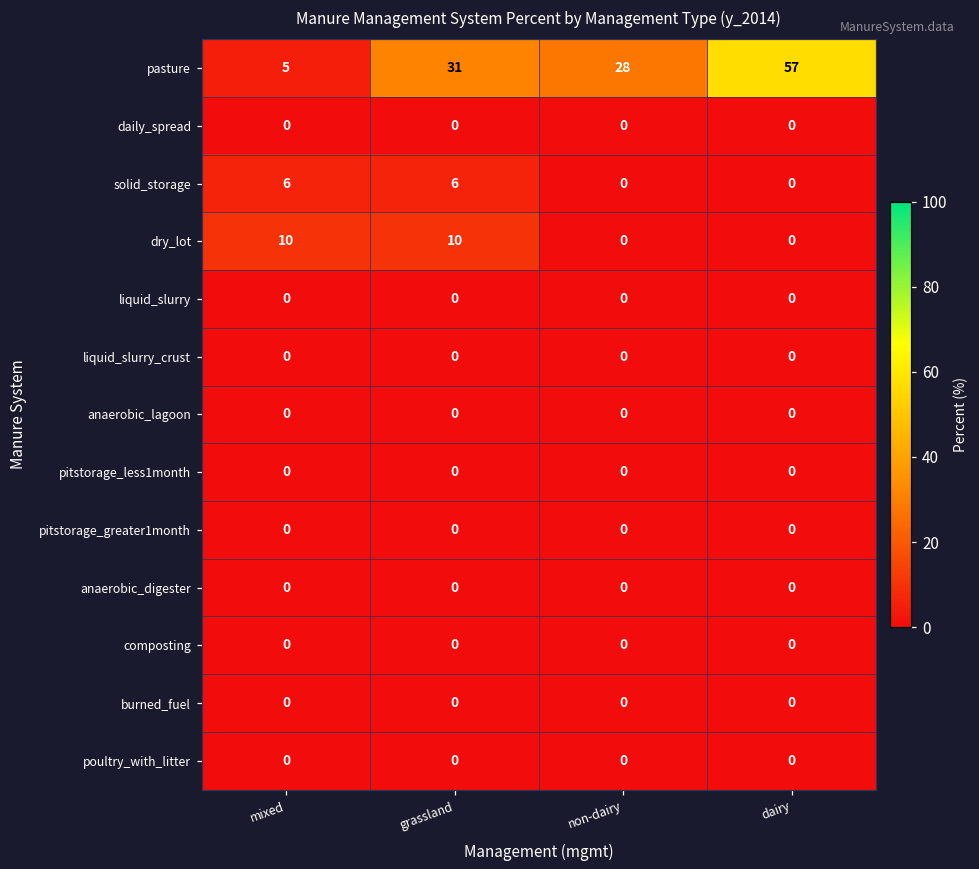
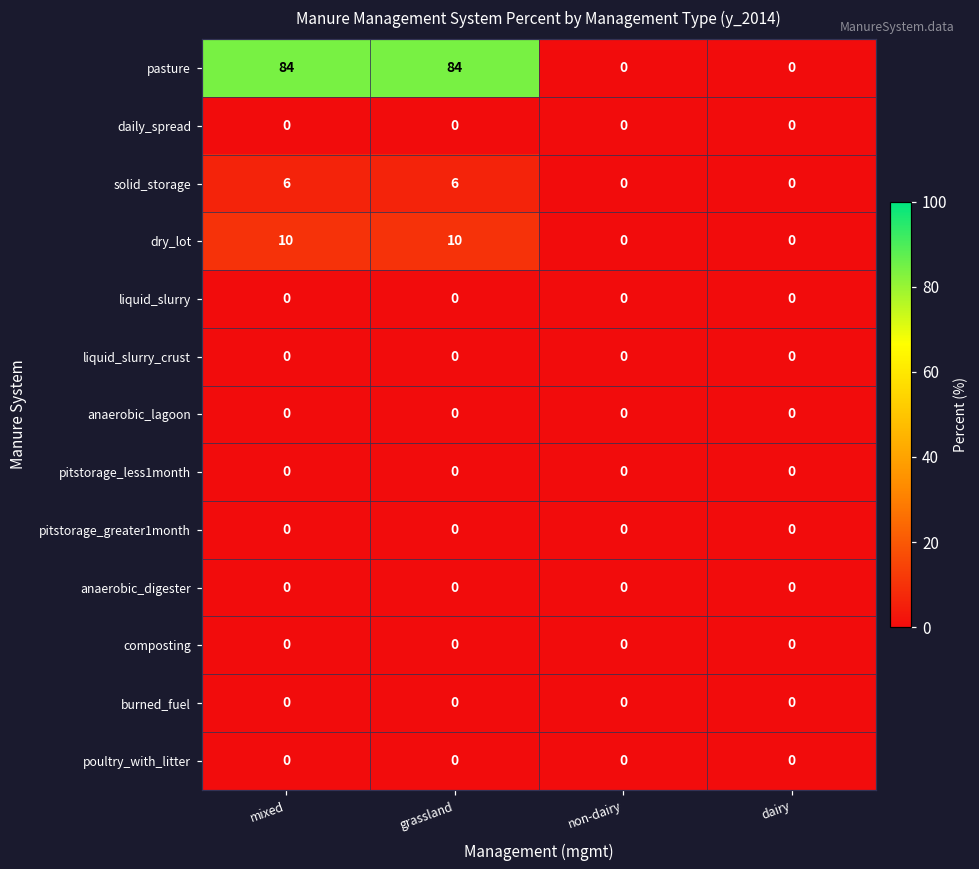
  {
    "pasture": {
-     "mixed": 5,
-     "grassland": 31,
-     "non-dairy": 28,
-     "dairy": 57
+     "mixed": 84,
+     "grassland": 84,
+     "non-dairy": 0,
+     "dairy": 0
    },
    "daily_spread": {
      "mixed": 0,
      "grassland": 0,
      "non-dairy": 0,
      "dairy": 0
    },
    "solid_storage": {
      "mixed": 6,
      "grassland": 6,
      "non-dairy": 0,
      "dairy": 0
    },
    "dry_lot": {
      "mixed": 10,
      "grassland": 10,
      "non-dairy": 0,
      "dairy": 0
    },
    "liquid_slurry": {
      "mixed": 0,
      "grassland": 0,
      "non-dairy": 0,
      "dairy": 0
    },
    "liquid_slurry_crust": {
      "mixed": 0,
      "grassland": 0,
      "non-dairy": 0,
      "dairy": 0
    },
    "anaerobic_lagoon": {
      "mixed": 0,
      "grassland": 0,
      "non-dairy": 0,
      "dairy": 0
    },
    "pitstorage_less1month": {
      "mixed": 0,
      "grassland": 0,
      "non-dairy": 0,
      "dairy": 0
    },
    "pitstorage_greater1month": {
      "mixed": 0,
      "grassland": 0,
      "non-dairy": 0,
      "dairy": 0
    },
    "anaerobic_digester": {
      "mixed": 0,
      "grassland": 0,
      "non-dairy": 0,
      "dairy": 0
    },
    "composting": {
      "mixed": 0,
      "grassland": 0,
      "non-dairy": 0,
      "dairy": 0
    },
    "burned_fuel": {
      "mixed": 0,
      "grassland": 0,
      "non-dairy": 0,
      "dairy": 0
    },
    "poultry_with_litter": {
      "mixed": 0,
      "grassland": 0,
      "non-dairy": 0,
      "dairy": 0
    }
  }
